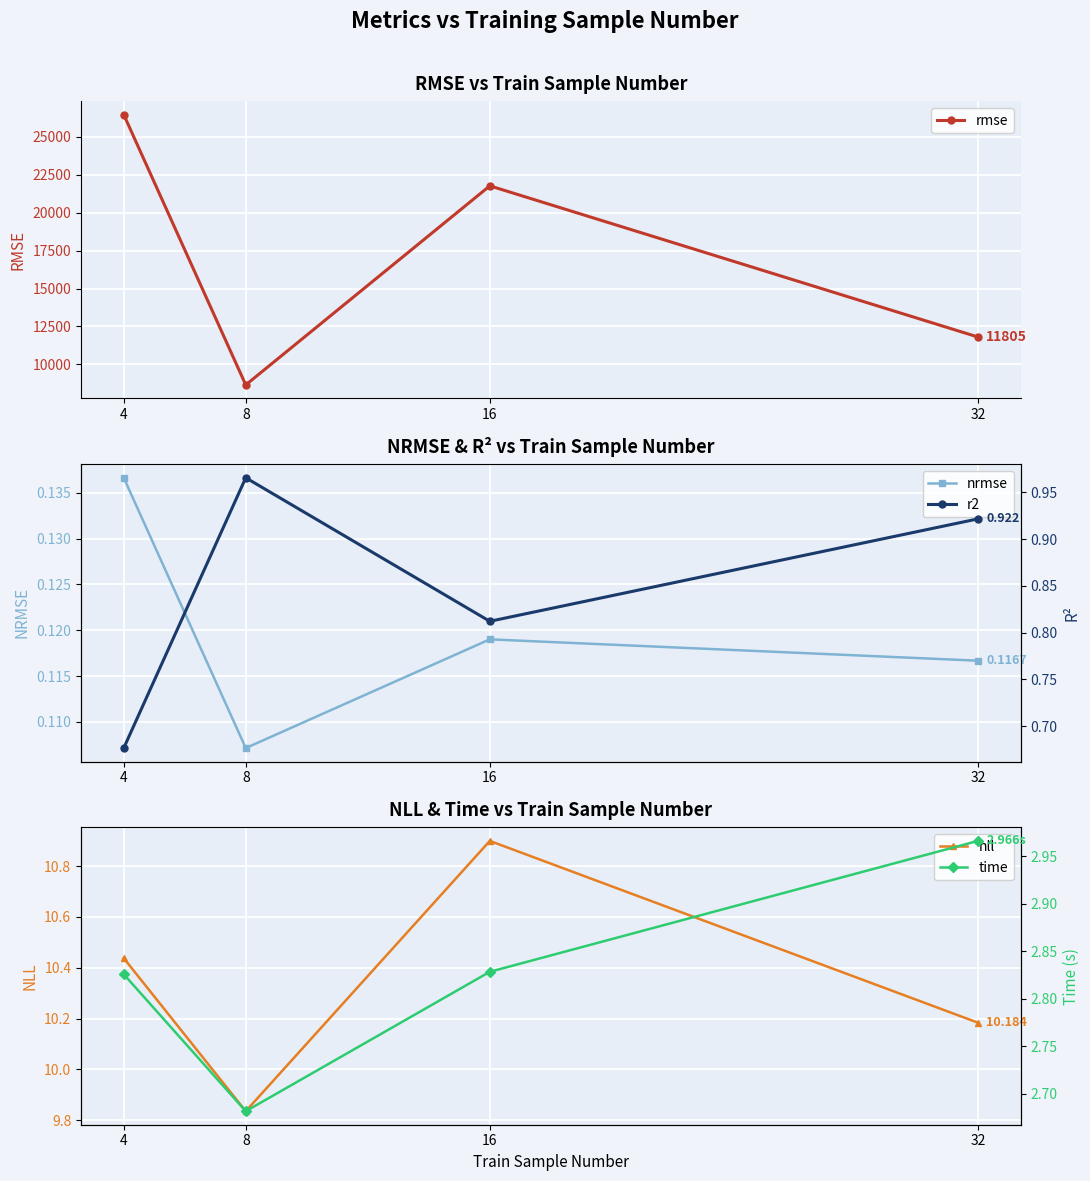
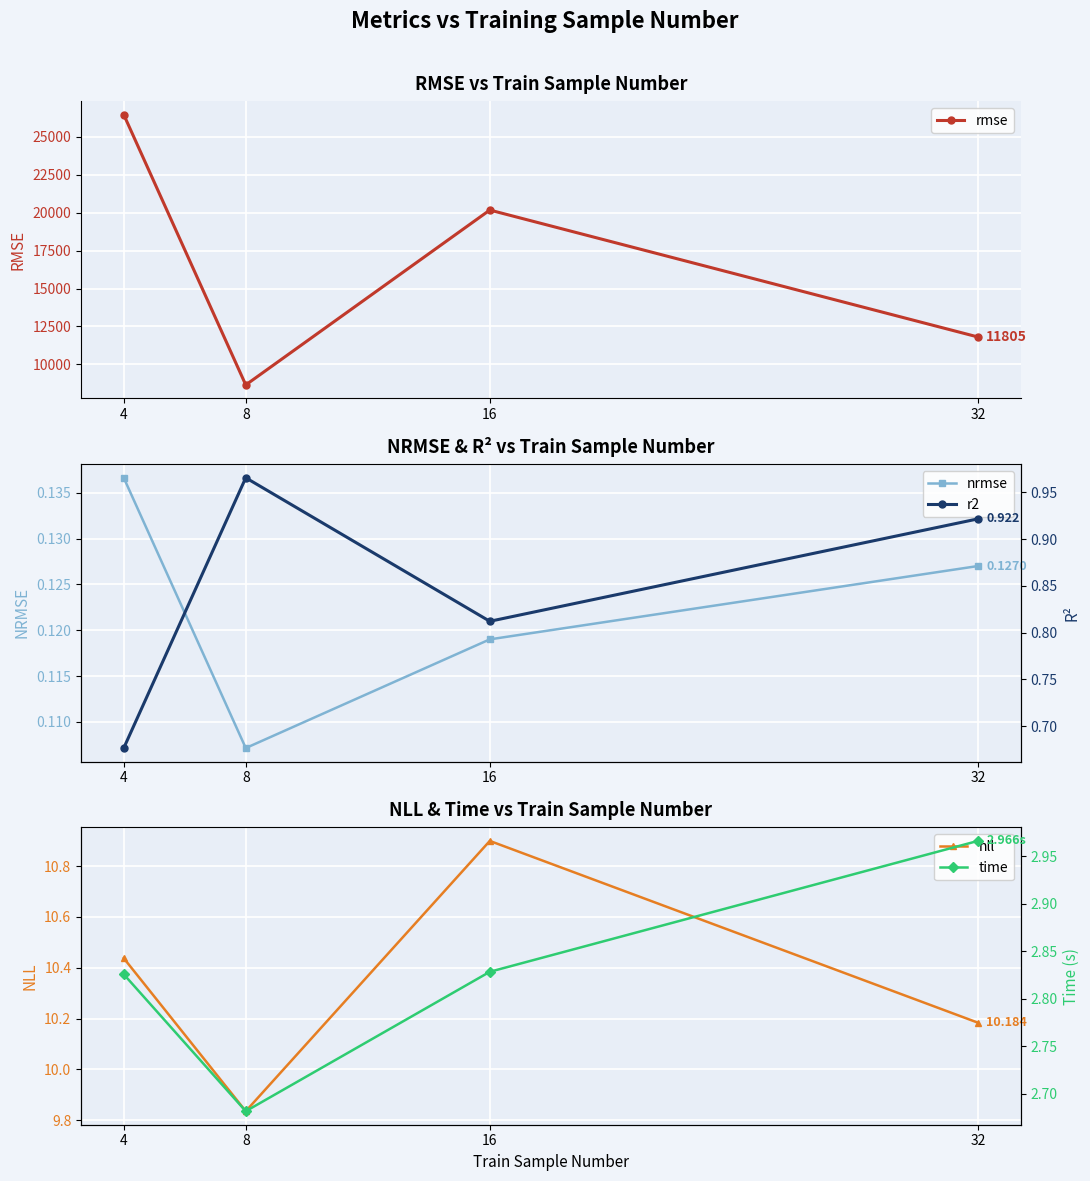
  {
    "RMSE vs Train Sample Number": {
      "4": 26500,
      "8": 8600,
-     "16": 21800
+     "16": 20200
    },
    "NRMSE & R² vs Train Sample Number": {
      "nrmse": {
-       "32": 0.1167
+       "32": 0.1270
      }
    },
    "NLL & Time vs Train Sample Number": {
      "nll": {
        "32": 10.184
      }
    }
  }
